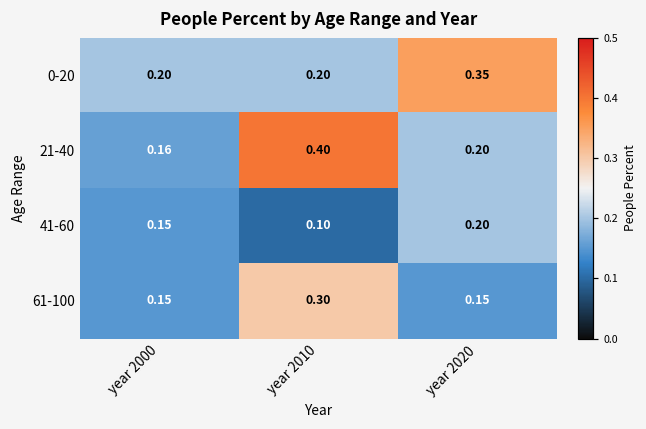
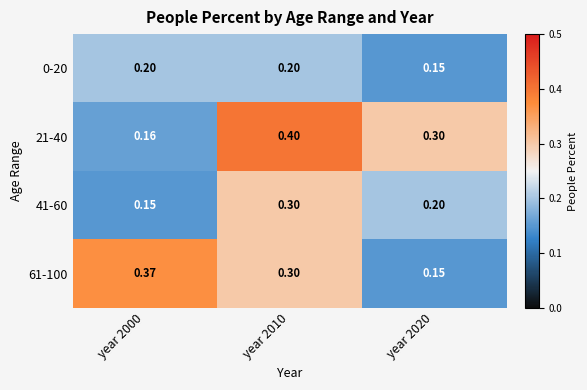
  {
    "0-20": {
      "year 2000": 0.20,
      "year 2010": 0.20,
-     "year 2020": 0.35
+     "year 2020": 0.15
    },
    "21-40": {
      "year 2000": 0.16,
      "year 2010": 0.40,
-     "year 2020": 0.20
+     "year 2020": 0.30
    },
    "41-60": {
      "year 2000": 0.15,
-     "year 2010": 0.10,
+     "year 2010": 0.30,
      "year 2020": 0.20
    },
    "61-100": {
-     "year 2000": 0.15,
+     "year 2000": 0.37,
      "year 2010": 0.30,
      "year 2020": 0.15
    }
  }
